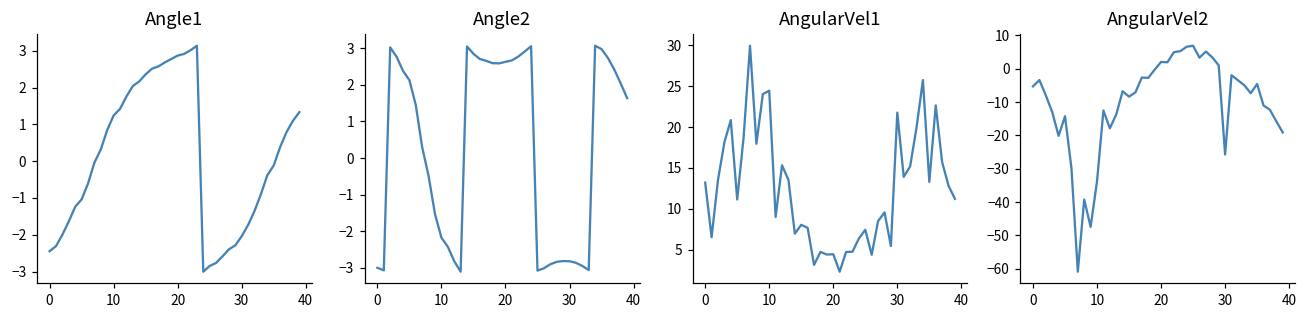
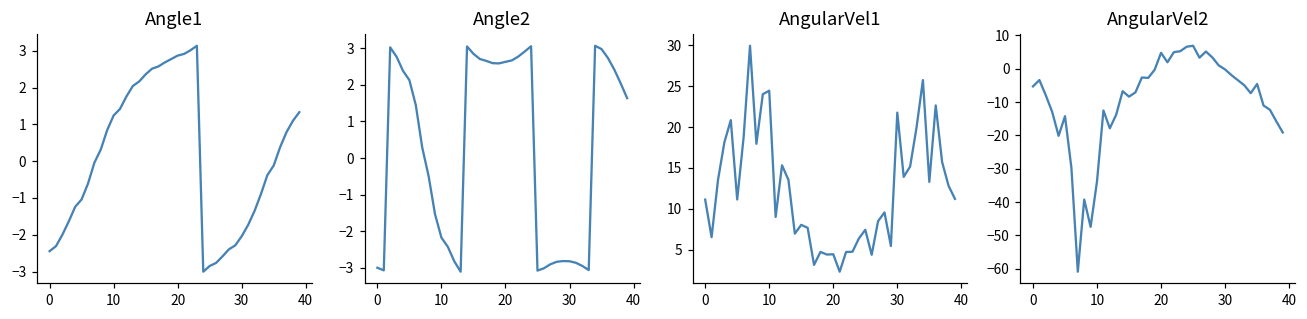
  {
    "Angle1": {
      "0": -2.4,
      "10": 1.2,
      "20": 2.9,
      "30": -2.0
    },
    "Angle2": {
      "0": -3.0,
      "10": -2.2,
      "20": 2.6,
      "30": -2.8
    },
    "AngularVel1": {
-     "0": 13,
+     "0": 11,
      "10": 24,
      "20": 4,
      "30": 22
    },
    "AngularVel2": {
      "0": -5,
      "10": -34,
-     "20": 2,
-     "30": -26
+     "20": 5,
+     "30": 0
    }
  }
